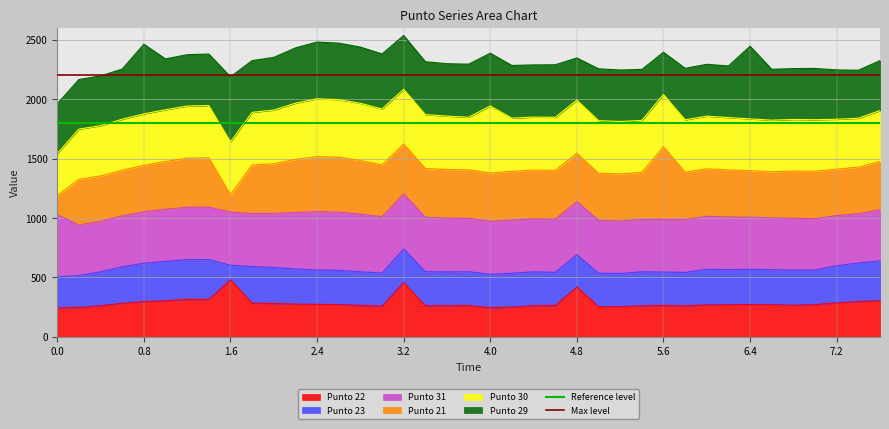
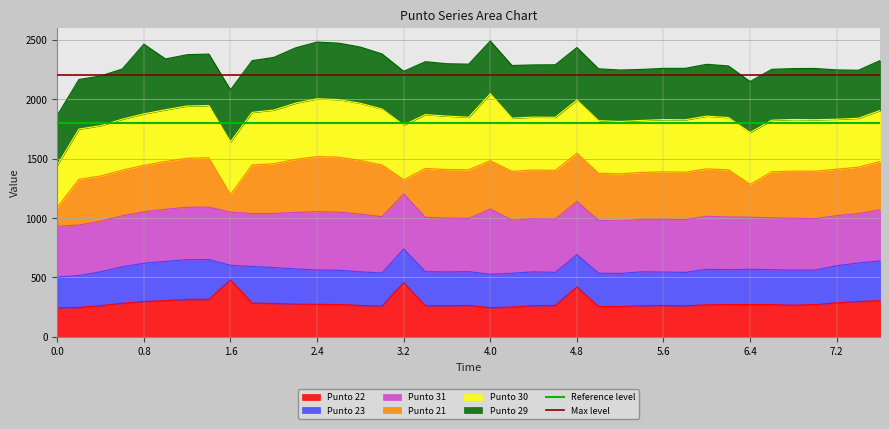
  {
    "Punto 22": {
      "0.0": 240,
      "0.8": 300,
      "1.6": 480,
      "2.4": 270,
      "3.2": 460,
      "4.0": 250,
      "4.8": 420,
      "5.6": 270,
      "6.4": 270,
      "7.2": 290
    },
    "Punto 23": {
      "0.0": 260,
      "0.8": 320,
      "1.6": 120,
      "2.4": 290,
      "3.2": 280,
      "4.0": 280,
      "4.8": 270,
      "5.6": 280,
      "6.4": 300,
      "7.2": 310
    },
    "Punto 31": {
-     "0.0": 520,
+     "0.0": 430,
      "0.8": 430,
      "1.6": 450,
      "2.4": 490,
      "3.2": 460,
-     "4.0": 450,
+     "4.0": 550,
      "4.8": 450,
      "5.6": 440,
      "6.4": 440,
      "7.2": 420
    },
    "Punto 21": {
      "0.0": 160,
      "0.8": 390,
      "1.6": 150,
      "2.4": 460,
-     "3.2": 420,
+     "3.2": 120,
      "4.0": 410,
      "4.8": 410,
-     "5.6": 610,
-     "6.4": 390,
+     "5.6": 400,
+     "6.4": 280,
      "7.2": 390
    },
    "Punto 30": {
      "0.0": 350,
      "0.8": 430,
      "1.6": 440,
      "2.4": 490,
      "3.2": 460,
      "4.0": 560,
      "4.8": 450,
      "5.6": 440,
      "6.4": 440,
      "7.2": 420
    },
    "Punto 29": {
      "0.0": 420,
      "0.8": 590,
-     "1.6": 550,
+     "1.6": 440,
      "2.4": 480,
      "3.2": 450,
      "4.0": 440,
-     "4.8": 350,
-     "5.6": 360,
-     "6.4": 610,
+     "4.8": 440,
+     "5.6": 430,
+     "6.4": 430,
      "7.2": 420
    }
  }
